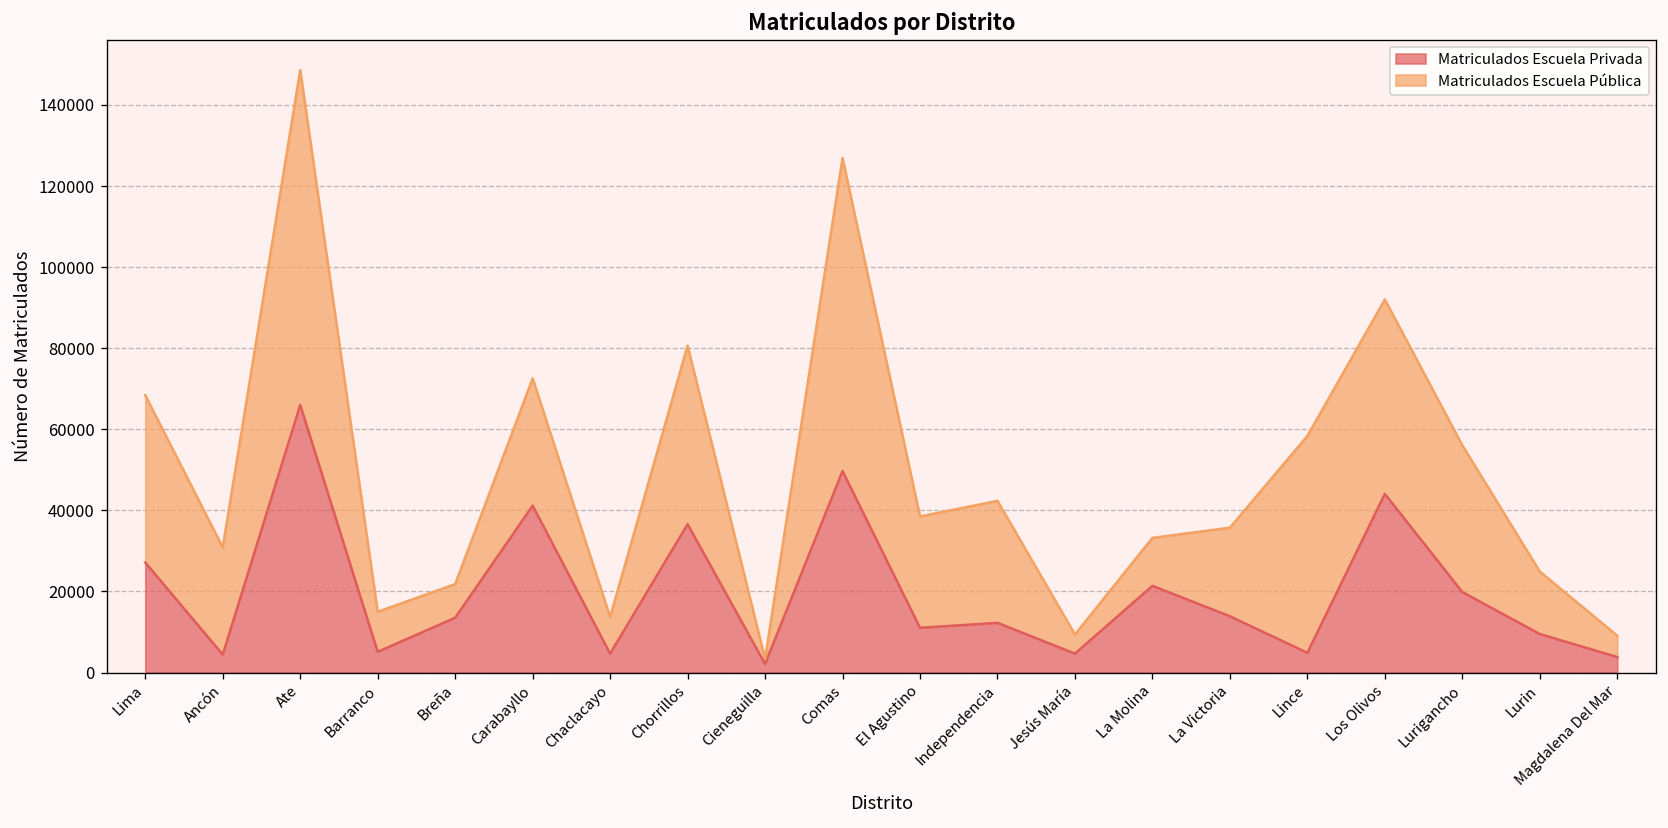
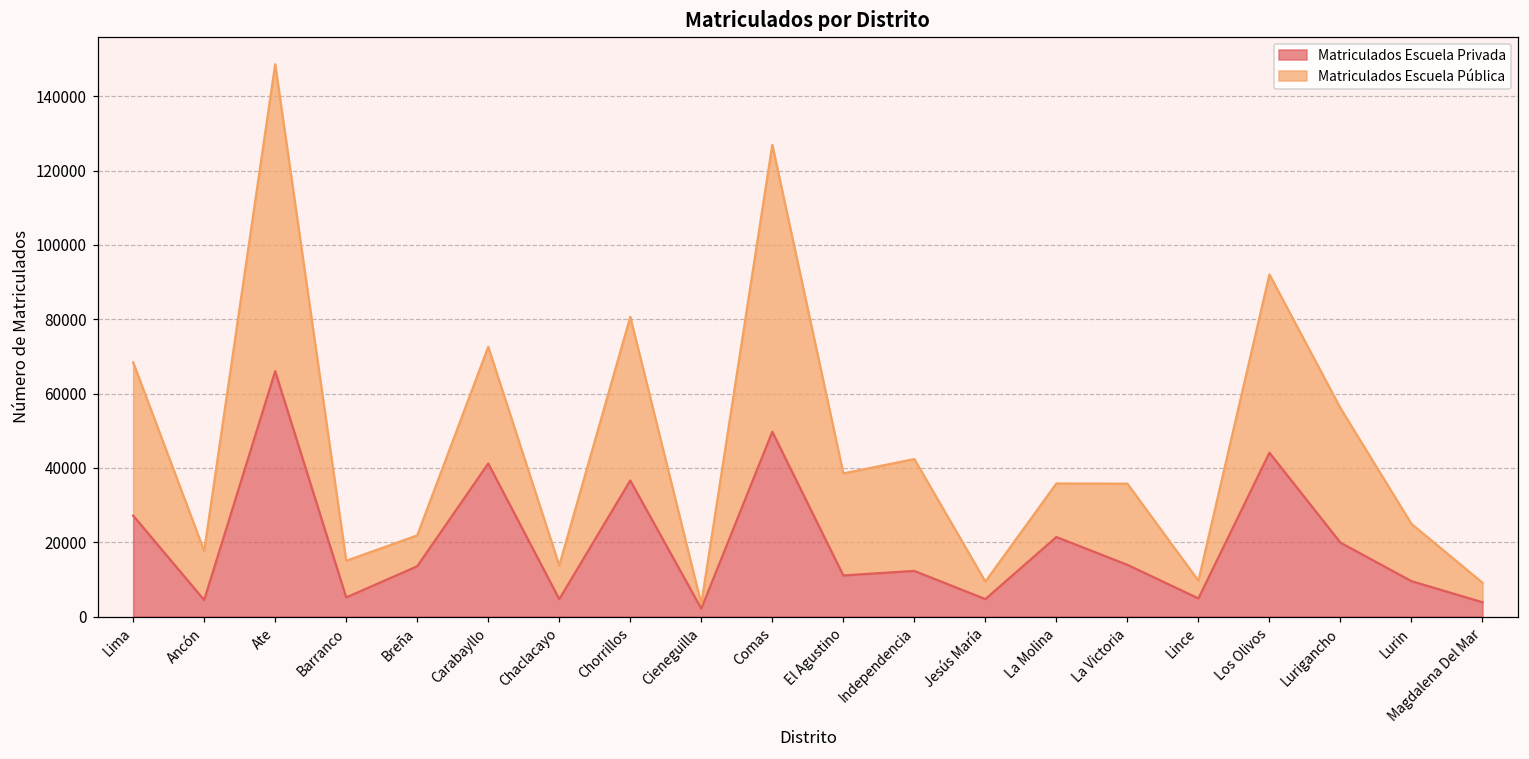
  {
    "Matriculados Escuela Privada": {
      "Lima": 27000,
      "Ancón": 4000,
      "Ate": 66000,
      "Barranco": 5000,
      "Breña": 14000,
      "Carabayllo": 41000,
      "Chaclacayo": 5000,
      "Chorrillos": 37000,
      "Cieneguilla": 2000,
      "Comas": 50000,
      "El Agustino": 11000,
      "Independencia": 12000,
      "Jesús María": 5000,
      "La Molina": 21000,
      "La Victoria": 14000,
      "Lince": 5000,
      "Los Olivos": 44000,
      "Lurigancho": 20000,
      "Lurin": 10000,
      "Magdalena Del Mar": 4000
    },
    "Matriculados Escuela Pública": {
      "Lima": 41000,
-     "Ancón": 26000,
+     "Ancón": 13000,
      "Ate": 83000,
      "Barranco": 10000,
      "Breña": 8000,
      "Carabayllo": 31000,
      "Chaclacayo": 9000,
      "Chorrillos": 44000,
      "Cieneguilla": 1000,
      "Comas": 77000,
      "El Agustino": 27000,
      "Independencia": 30000,
      "Jesús María": 5000,
-     "La Molina": 12000,
+     "La Molina": 14000,
      "La Victoria": 22000,
-     "Lince": 53000,
+     "Lince": 5000,
      "Los Olivos": 48000,
      "Lurigancho": 36000,
      "Lurin": 15000,
      "Magdalena Del Mar": 5000
    }
  }
